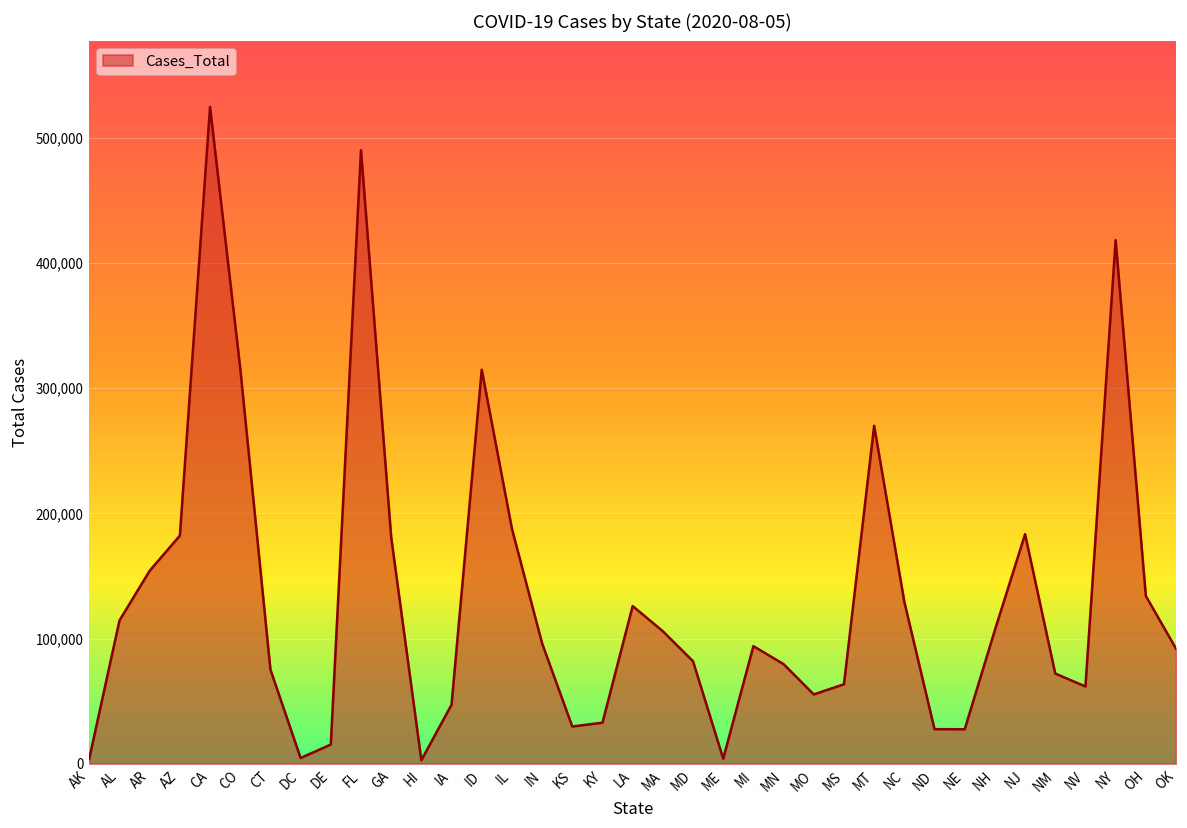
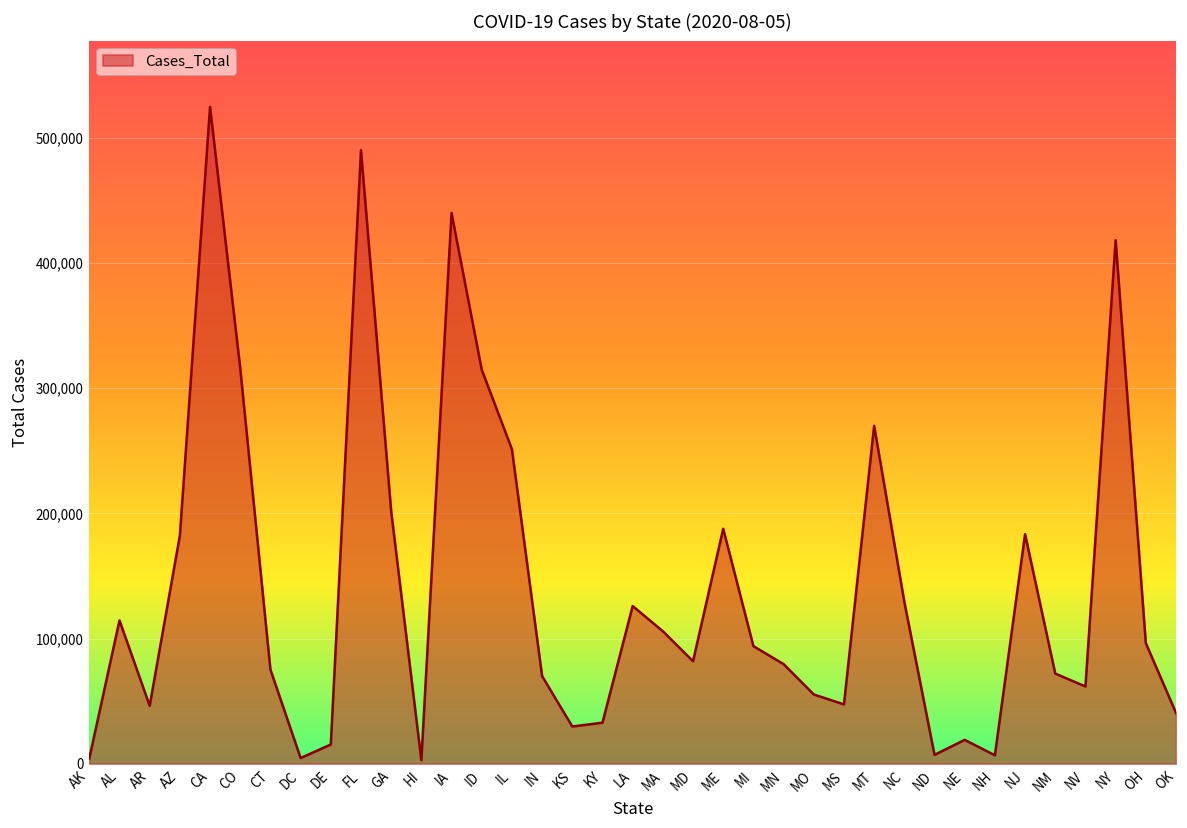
  {
    "AK": "4,000",
    "AL": "114,000",
-   "AR": "154,000",
+   "AR": "46,000",
    "AZ": "182,000",
    "CA": "525,000",
    "CO": "316,000",
    "CT": "75,000",
    "DC": "5,000",
    "DE": "15,000",
    "FL": "490,000",
-   "GA": "181,000",
+   "GA": "202,000",
    "HI": "3,000",
-   "IA": "47,000",
+   "IA": "440,000",
    "ID": "315,000",
-   "IL": "188,000",
-   "IN": "96,000",
+   "IL": "251,000",
+   "IN": "70,000",
    "KS": "30,000",
    "KY": "33,000",
    "LA": "126,000",
    "MA": "106,000",
    "MD": "82,000",
-   "ME": "4,000",
+   "ME": "188,000",
    "MI": "94,000",
    "MN": "80,000",
    "MO": "55,000",
-   "MS": "63,000",
+   "MS": "47,000",
    "MT": "270,000",
    "NC": "129,000",
-   "ND": "28,000",
-   "NE": "27,000",
-   "NH": "107,000",
+   "ND": "7,000",
+   "NE": "19,000",
+   "NH": "7,000",
    "NJ": "183,000",
    "NM": "72,000",
    "NV": "62,000",
    "NY": "418,000",
-   "OH": "134,000",
-   "OK": "92,000"
+   "OH": "96,000",
+   "OK": "41,000"
  }
